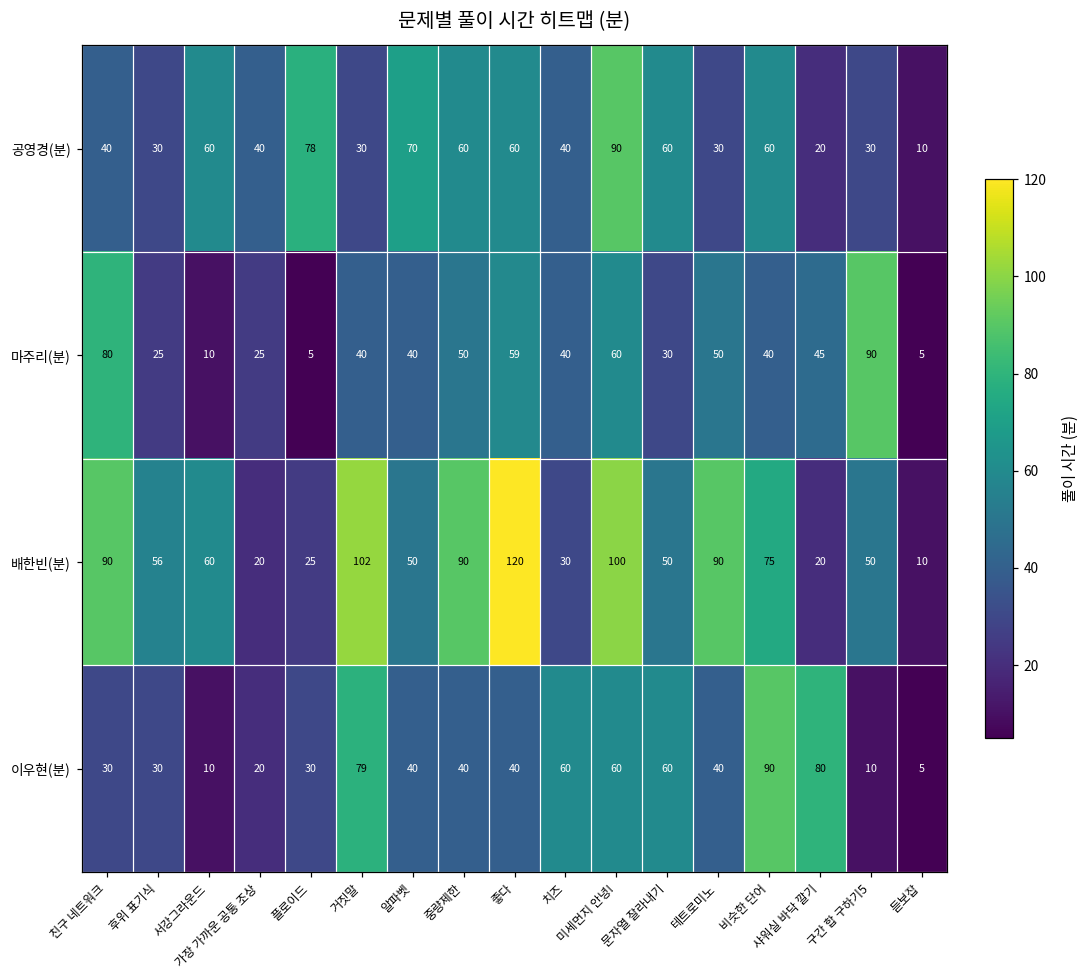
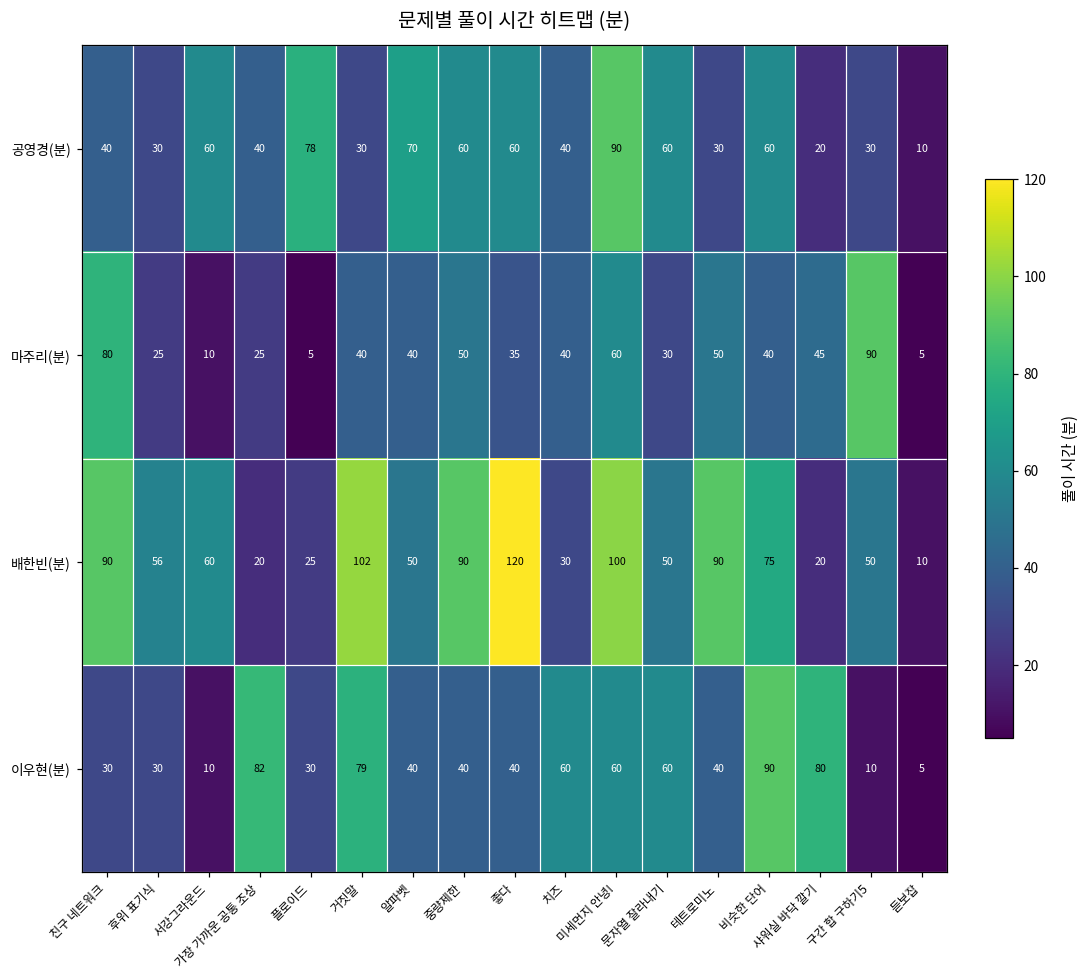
  {
    "공영경(분)": {
      "친구 네트워크": 40,
      "후위 표기식": 30,
      "서강그라운드": 60,
      "가장 가까운 공통 조상": 40,
      "플로이드": 78,
      "거짓말": 30,
      "알파벳": 70,
      "중량제한": 60,
      "좋다": 60,
      "치즈": 40,
      "미세먼지 안녕!": 90,
      "문자열 잘라내기": 60,
      "테트로미노": 30,
      "비슷한 단어": 60,
      "샤워실 바닥 깔기": 20,
      "구간 합 구하기5": 30,
      "듣보잡": 10
    },
    "마주리(분)": {
      "친구 네트워크": 80,
      "후위 표기식": 25,
      "서강그라운드": 10,
      "가장 가까운 공통 조상": 25,
      "플로이드": 5,
      "거짓말": 40,
      "알파벳": 40,
      "중량제한": 50,
-     "좋다": 59,
+     "좋다": 35,
      "치즈": 40,
      "미세먼지 안녕!": 60,
      "문자열 잘라내기": 30,
      "테트로미노": 50,
      "비슷한 단어": 40,
      "샤워실 바닥 깔기": 45,
      "구간 합 구하기5": 90,
      "듣보잡": 5
    },
    "배한빈(분)": {
      "친구 네트워크": 90,
      "후위 표기식": 56,
      "서강그라운드": 60,
      "가장 가까운 공통 조상": 20,
      "플로이드": 25,
      "거짓말": 102,
      "알파벳": 50,
      "중량제한": 90,
      "좋다": 120,
      "치즈": 30,
      "미세먼지 안녕!": 100,
      "문자열 잘라내기": 50,
      "테트로미노": 90,
      "비슷한 단어": 75,
      "샤워실 바닥 깔기": 20,
      "구간 합 구하기5": 50,
      "듣보잡": 10
    },
    "이우현(분)": {
      "친구 네트워크": 30,
      "후위 표기식": 30,
      "서강그라운드": 10,
-     "가장 가까운 공통 조상": 20,
+     "가장 가까운 공통 조상": 82,
      "플로이드": 30,
      "거짓말": 79,
      "알파벳": 40,
      "중량제한": 40,
      "좋다": 40,
      "치즈": 60,
      "미세먼지 안녕!": 60,
      "문자열 잘라내기": 60,
      "테트로미노": 40,
      "비슷한 단어": 90,
      "샤워실 바닥 깔기": 80,
      "구간 합 구하기5": 10,
      "듣보잡": 5
    }
  }
